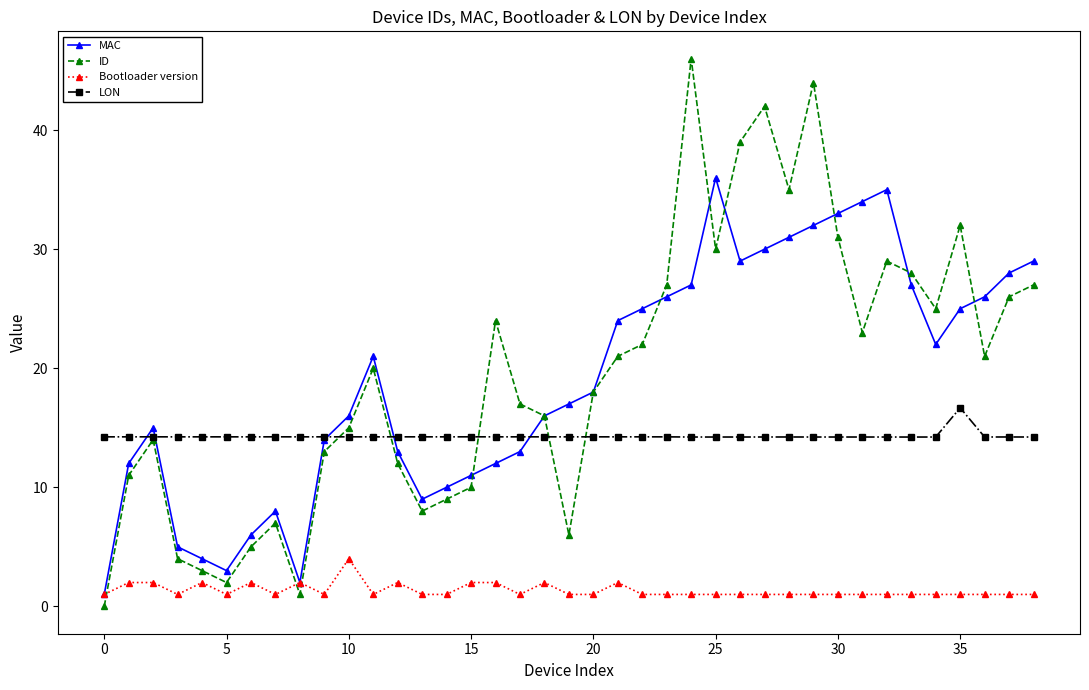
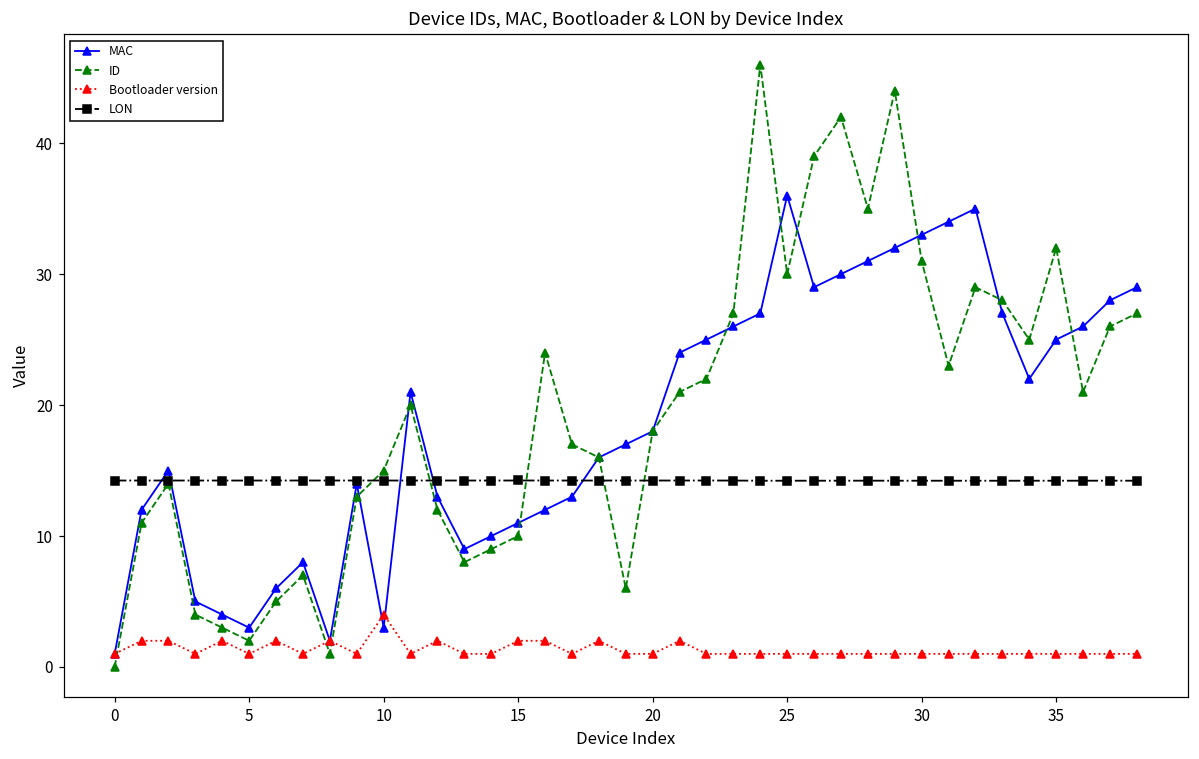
  {
    "MAC": {
      "5": 3,
-     "10": 16,
+     "10": 3,
      "15": 11,
      "25": 36,
      "30": 33,
      "35": 25
    },
    "ID": {
      "0": 0.0,
      "5": 2.0,
      "10": 15.0,
      "15": 10.0,
      "25": 30.0,
      "30": 31.0,
      "35": 32.0
    },
    "Bootloader version": {
      "5": 1.0,
      "10": 4.0,
      "15": 2.0,
      "20": 1.0,
      "25": 1.0,
      "30": 1.0,
      "35": 1.0
    },
    "LON": {
      "0": 14.2,
      "5": 14.2,
      "10": 14.2,
      "15": 14.2,
      "20": 14.2,
      "25": 14.2,
      "30": 14.2,
-     "35": 16.7
+     "35": 14.2
    }
  }
